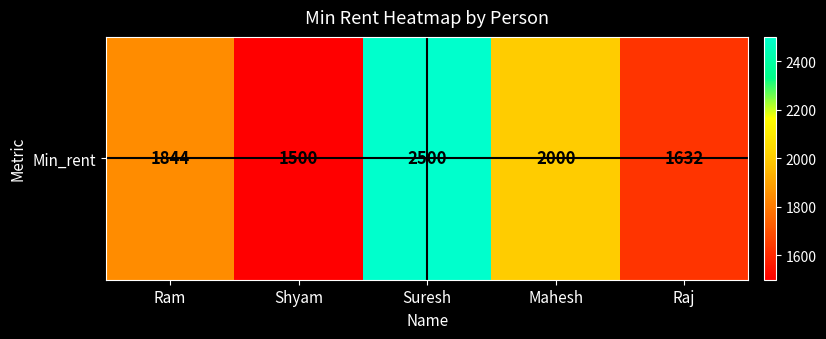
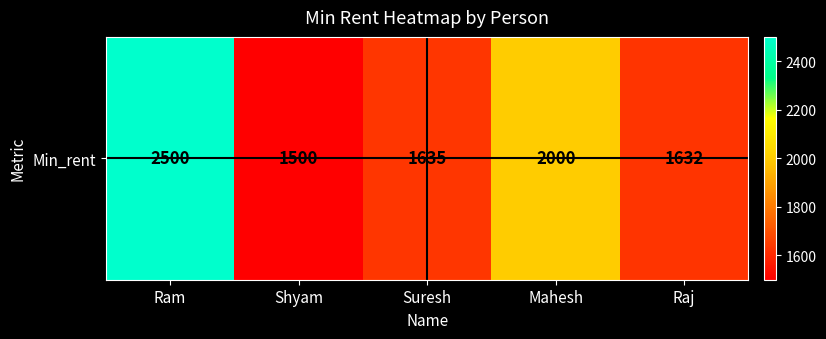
  {
    "Min_rent": {
-     "Ram": 1844,
+     "Ram": 2500,
      "Shyam": 1500,
-     "Suresh": 2500,
+     "Suresh": 1635,
      "Mahesh": 2000,
      "Raj": 1632
    }
  }
